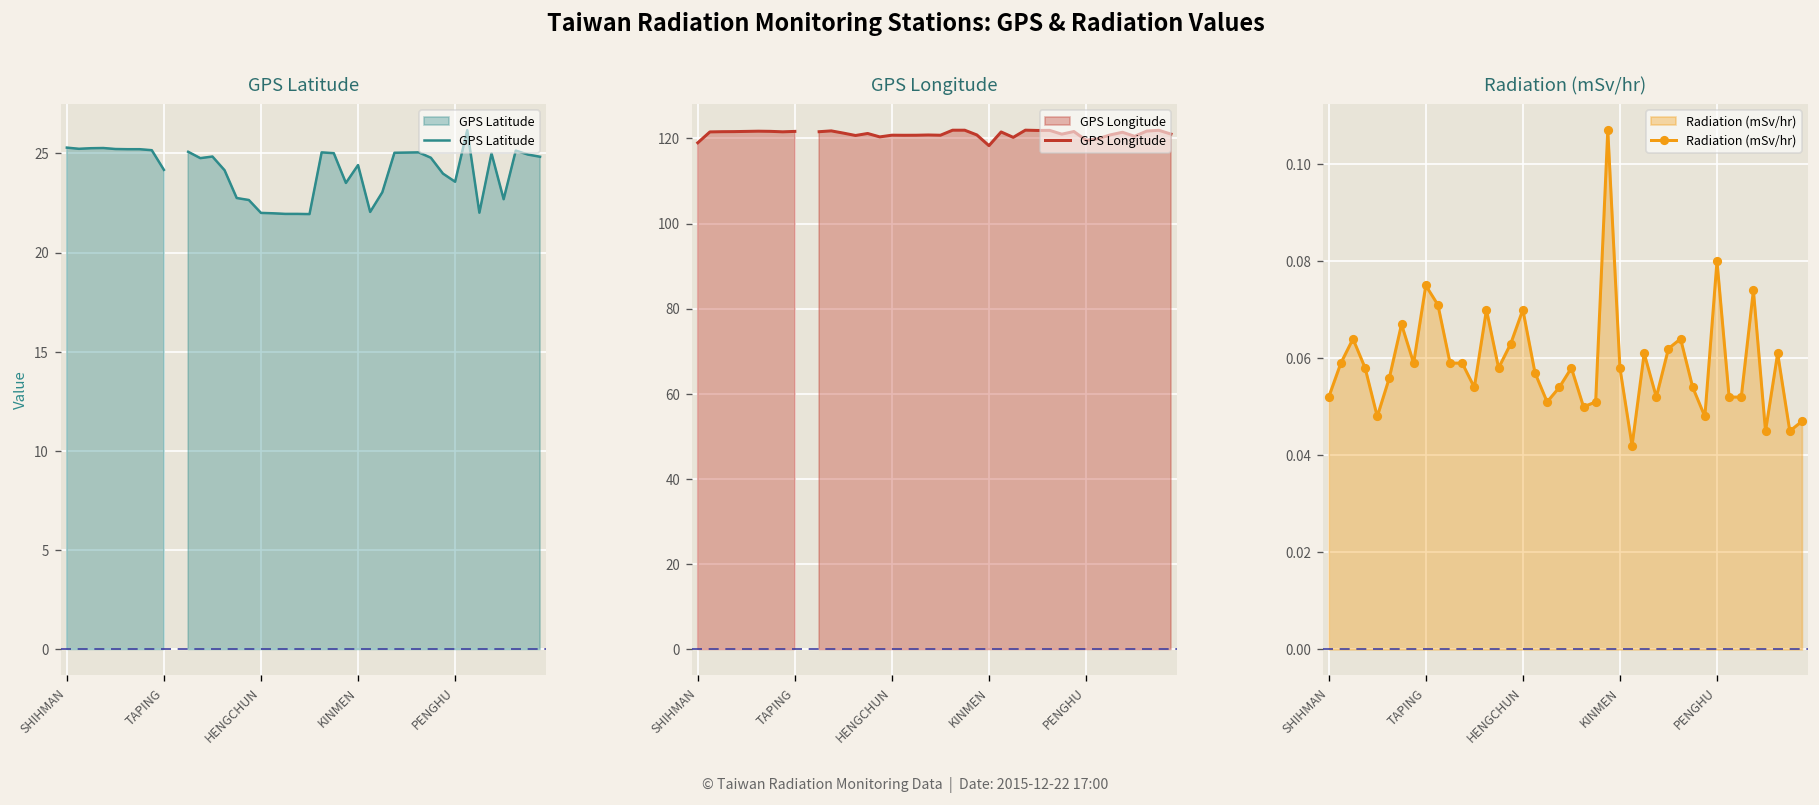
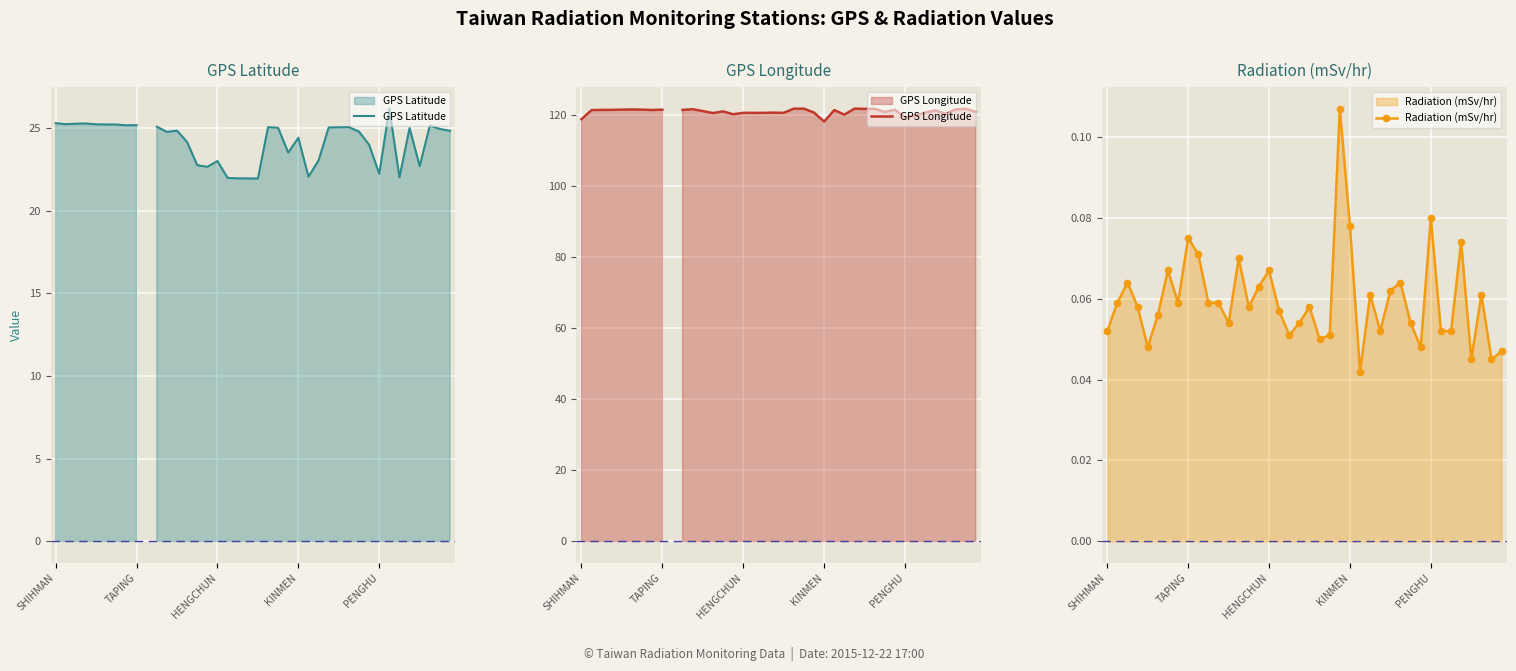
  {
    "GPS Latitude": {
      "SHIHMAN": 25.3,
-     "TAPING": 24.2,
-     "HENGCHUN": 22,
+     "TAPING": 25.2,
+     "HENGCHUN": 23,
      "KINMEN": 24.4,
-     "PENGHU": 23.6
+     "PENGHU": 22.2
    },
    "GPS Longitude": {
      "SHIHMAN": 119,
      "TAPING": 122,
      "HENGCHUN": 121,
      "KINMEN": 118
    },
    "Radiation (mSv/hr)": {
      "SHIHMAN": 0.052,
      "TAPING": 0.075,
-     "HENGCHUN": 0.070,
-     "KINMEN": 0.058,
+     "HENGCHUN": 0.067,
+     "KINMEN": 0.078,
      "PENGHU": 0.080
    }
  }
